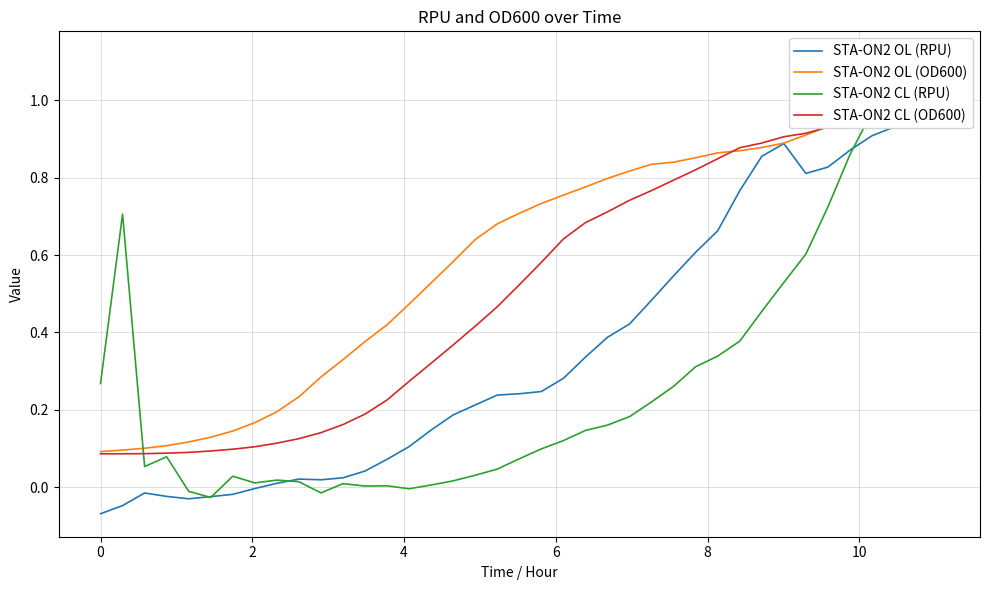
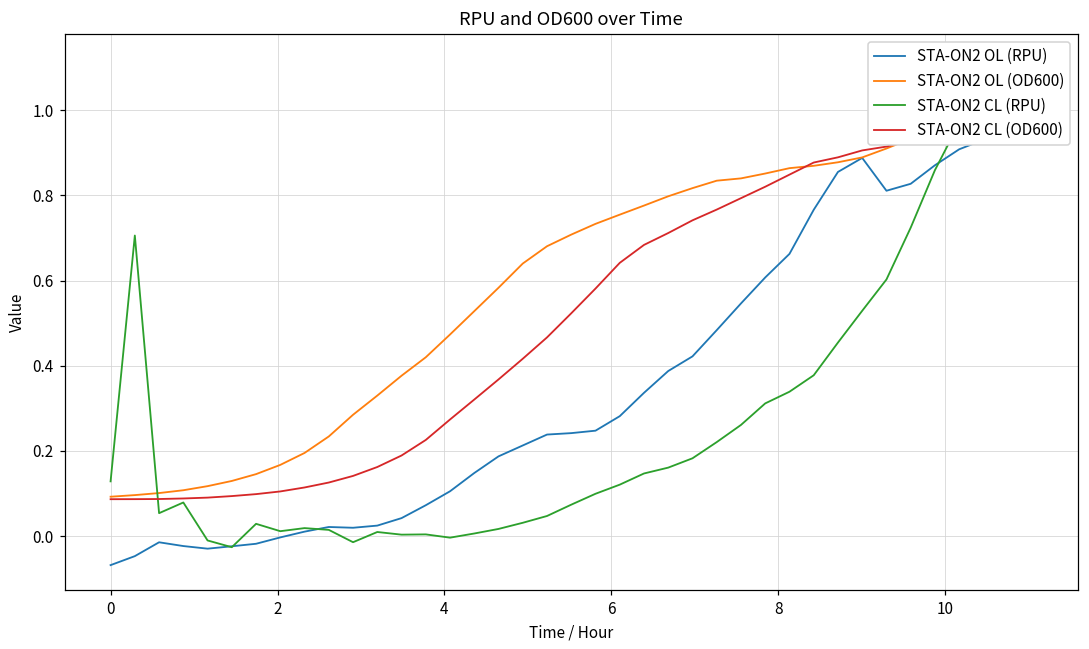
  {
    "STA-ON2 OL (RPU)": {
      "0": -0.07
    },
    "STA-ON2 CL (RPU)": {
-     "0": 0.27
+     "0": 0.13
    }
  }
